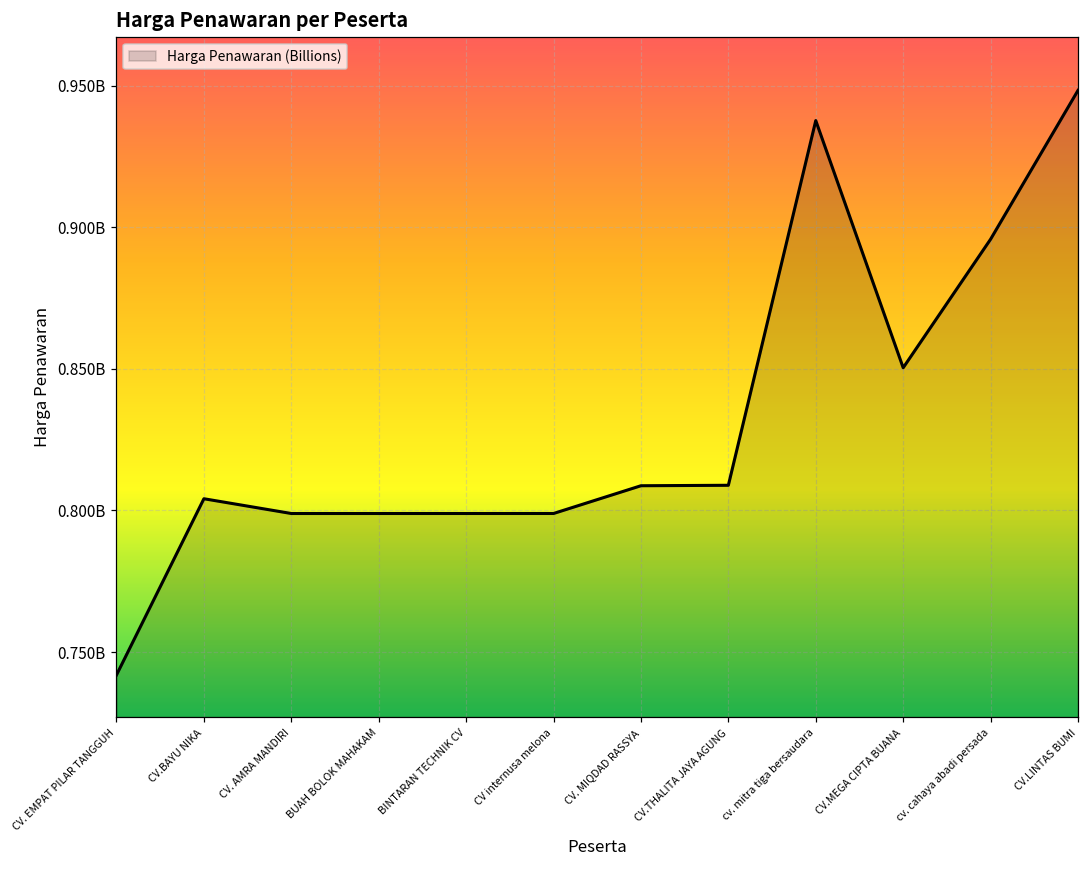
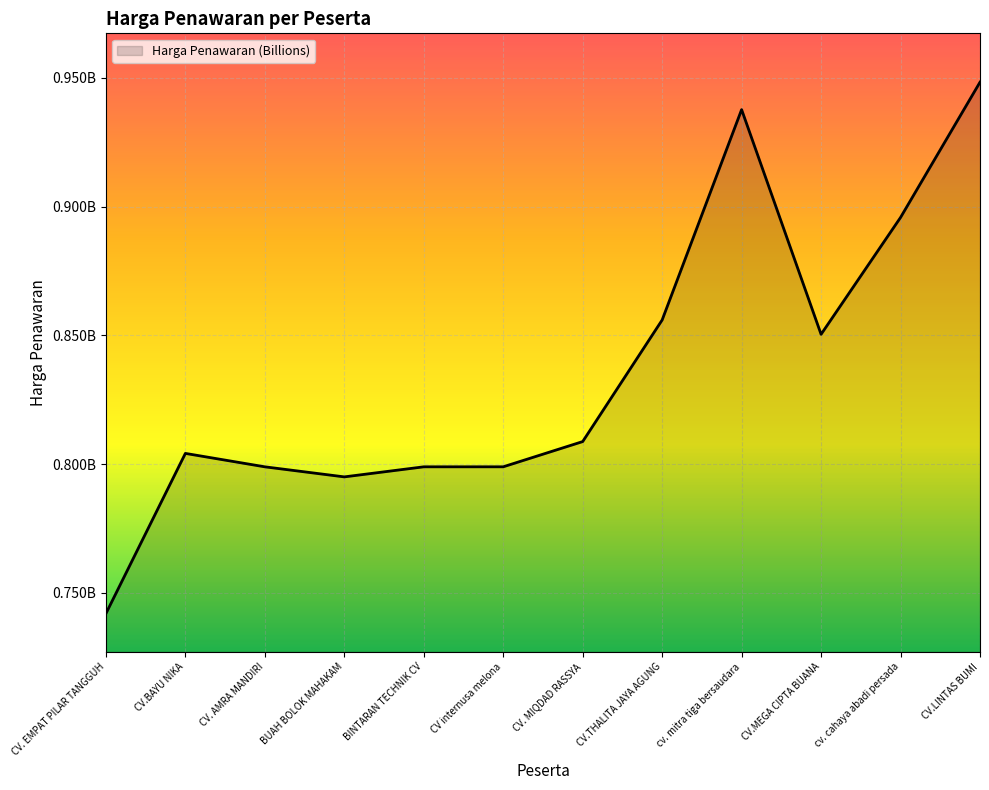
  {
    "CV. EMPAT PILAR TANGGUH": 742000000,
    "CV.BAYU NIKA": 804000000,
    "CV. AMRA MANDIRI": 799000000,
-   "BUAH BOLOK MAHAKAM": 799000000,
+   "BUAH BOLOK MAHAKAM": 795000000,
    "BINTARAN TECHNIK CV": 799000000,
    "CV internusa melona": 799000000,
    "CV. MIQDAD RASSYA": 809000000,
-   "CV.THALITA JAYA AGUNG": 809000000,
+   "CV.THALITA JAYA AGUNG": 856000000,
    "cv. mitra tiga bersaudara": 938000000,
    "CV.MEGA CIPTA BUANA": 850000000,
    "cv. cahaya abadi persada": 896000000,
    "CV.LINTAS BUMI": 948000000
  }
